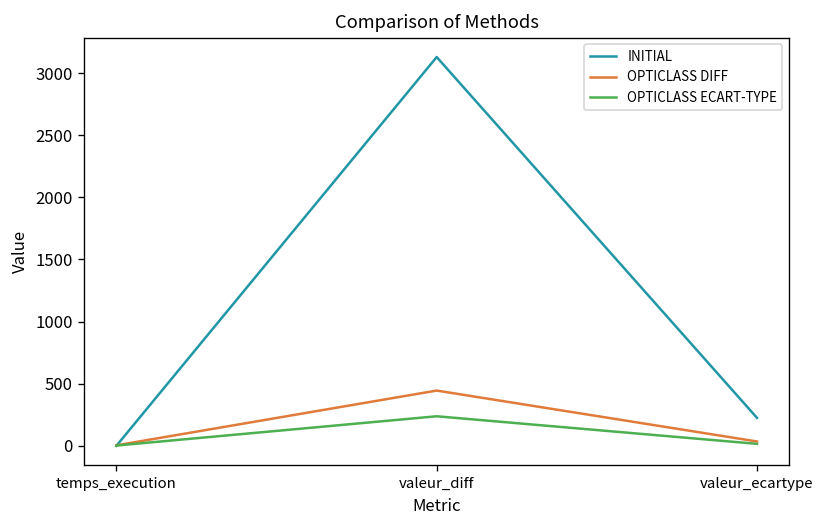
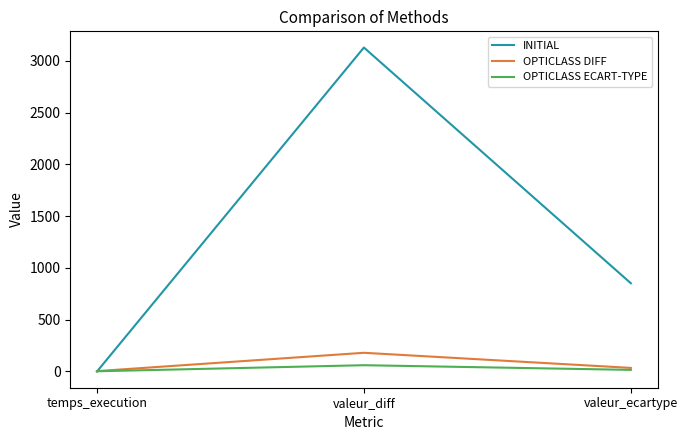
  {
    "INITIAL": {
      "valeur_diff": 3130,
-     "valeur_ecartype": 220
+     "valeur_ecartype": 850
    },
    "OPTICLASS DIFF": {
-     "valeur_diff": 440
+     "valeur_diff": 180
    },
    "OPTICLASS ECART-TYPE": {
-     "valeur_diff": 240
+     "valeur_diff": 60
    }
  }
